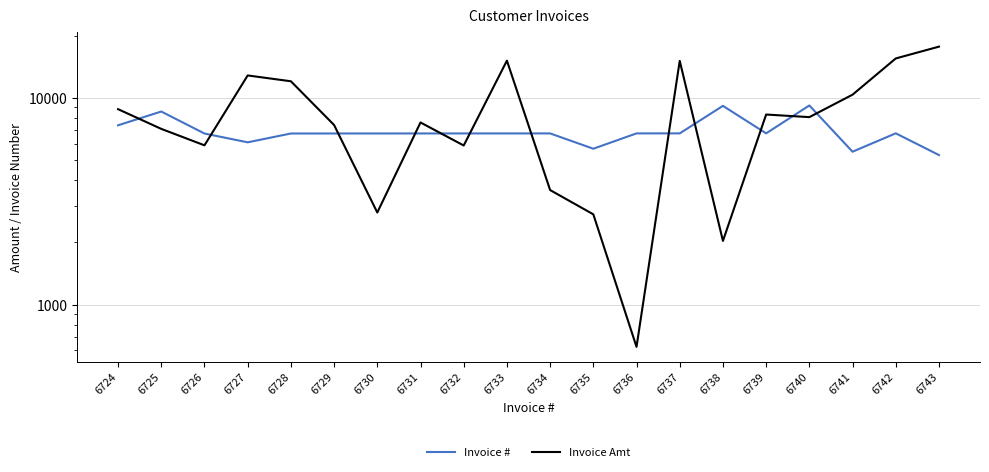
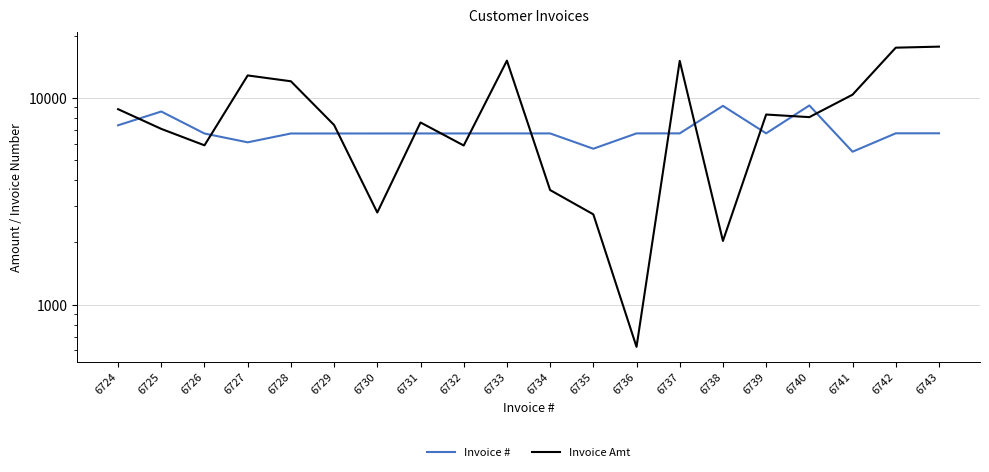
  {
    "Invoice #": {
      "6724": 7400,
      "6725": 8600,
      "6726": 6700,
      "6727": 6100,
      "6728": 6700,
      "6729": 6700,
      "6730": 6700,
      "6731": 6700,
      "6732": 6700,
      "6733": 6700,
      "6734": 6700,
      "6735": 5700,
      "6736": 6700,
      "6737": 6700,
      "6738": 9000,
      "6739": 6700,
      "6740": 9000,
      "6741": 5500,
      "6742": 6700,
-     "6743": 5300
+     "6743": 6700
    },
    "Invoice Amt": {
      "6724": 8800,
      "6725": 7100,
      "6726": 5900,
      "6727": 13000,
      "6728": 12000,
      "6729": 7400,
      "6730": 2800,
      "6731": 7600,
      "6732": 5900,
      "6733": 15000,
      "6734": 3600,
      "6735": 2700,
      "6736": 620,
      "6737": 15000,
      "6738": 2000,
      "6739": 8300,
      "6740": 8100,
      "6741": 10000,
-     "6742": 16000,
+     "6742": 18000,
      "6743": 18000
    }
  }
